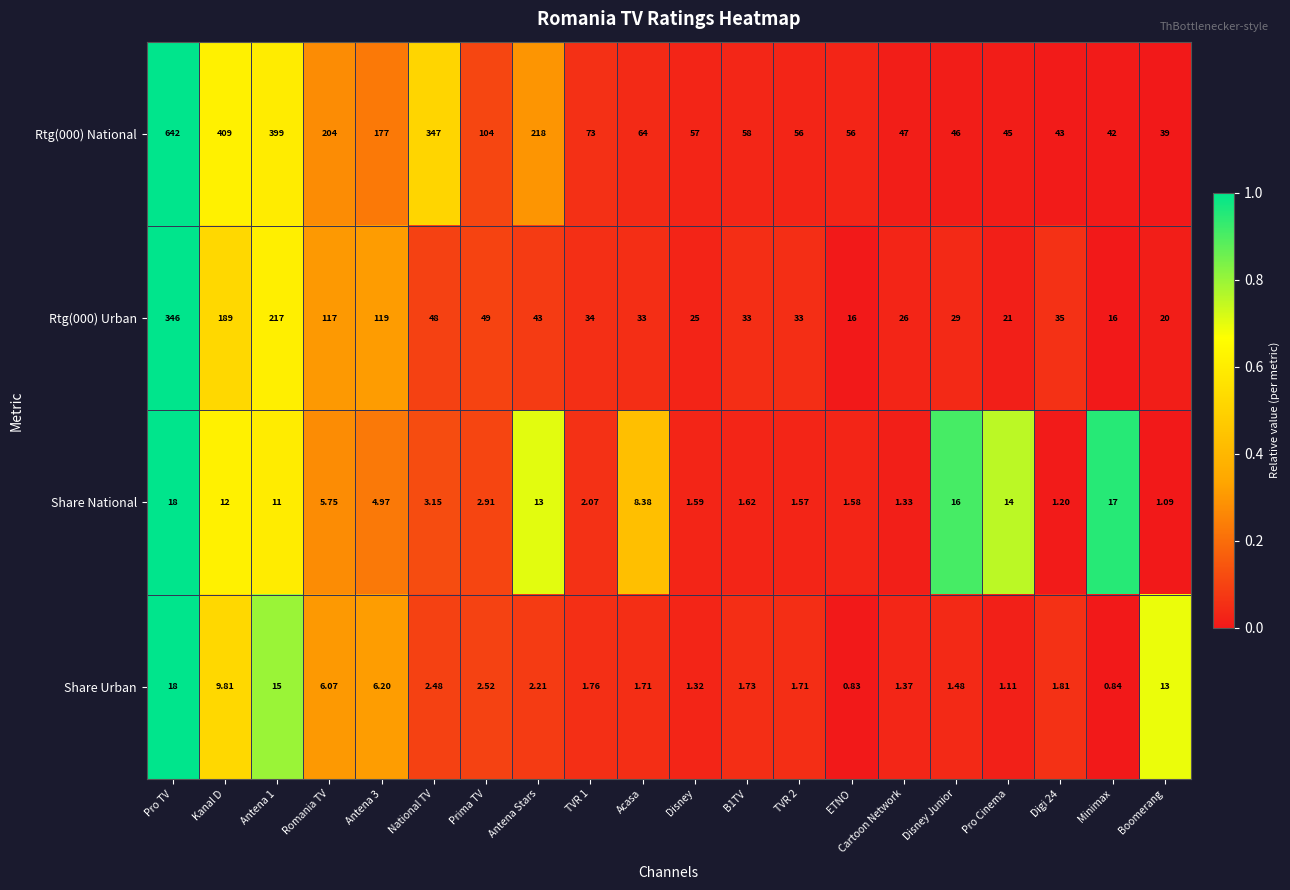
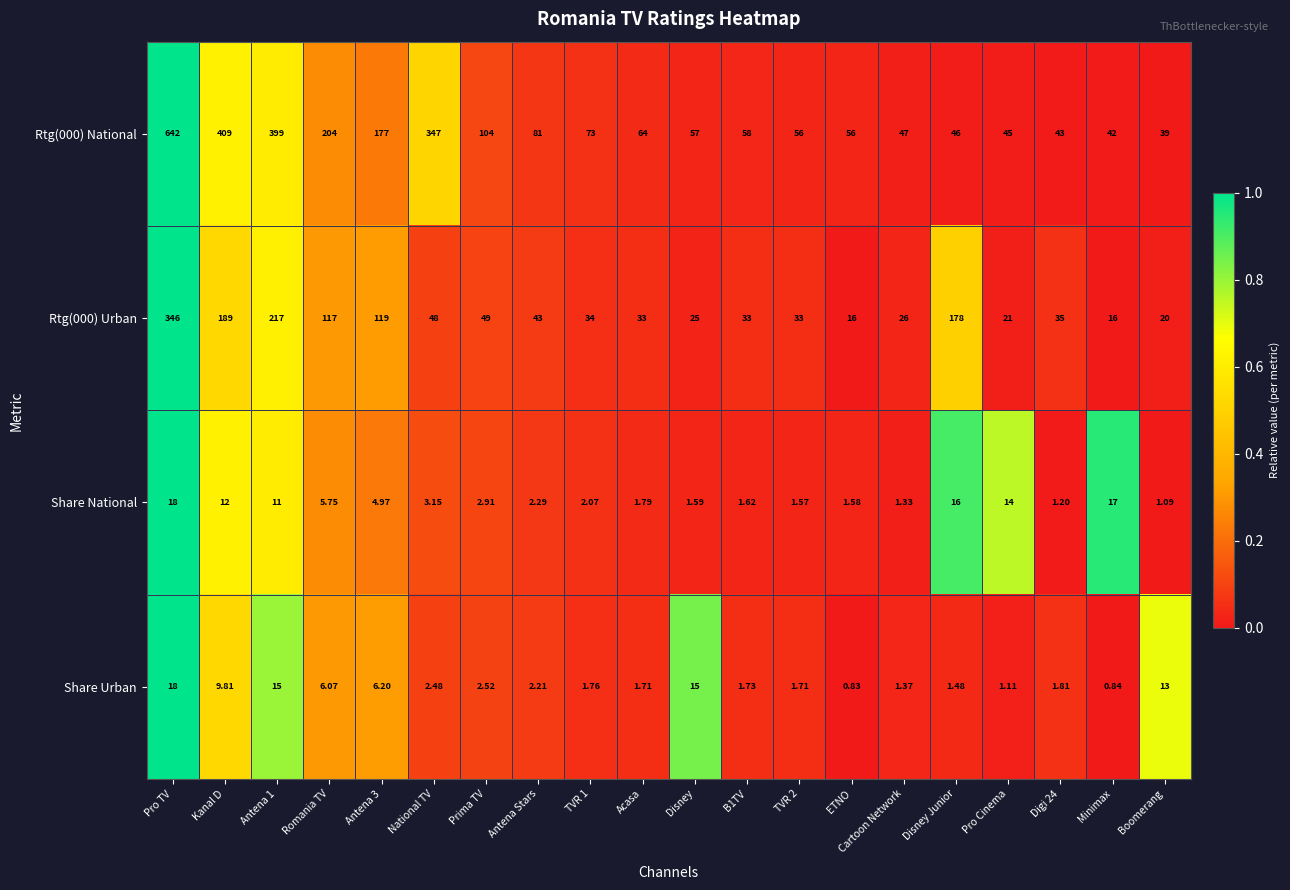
  {
    "Rtg(000) National": {
      "Pro TV": 642,
      "Kanal D": 409,
      "Antena 1": 399,
      "Romania TV": 204,
      "Antena 3": 177,
      "National TV": 347,
      "Prima TV": 104,
-     "Antena Stars": 218,
+     "Antena Stars": 81,
      "TVR 1": 73,
      "Acasa": 64,
      "Disney": 57,
      "B1TV": 58,
      "TVR 2": 56,
      "ETNO": 56,
      "Cartoon Network": 47,
      "Disney Junior": 46,
      "Pro Cinema": 45,
      "Digi 24": 43,
      "Minimax": 42,
      "Boomerang": 39
    },
    "Rtg(000) Urban": {
      "Pro TV": 346,
      "Kanal D": 189,
      "Antena 1": 217,
      "Romania TV": 117,
      "Antena 3": 119,
      "National TV": 48,
      "Prima TV": 49,
      "Antena Stars": 43,
      "TVR 1": 34,
      "Acasa": 33,
      "Disney": 25,
      "B1TV": 33,
      "TVR 2": 33,
      "ETNO": 16,
      "Cartoon Network": 26,
-     "Disney Junior": 29,
+     "Disney Junior": 178,
      "Pro Cinema": 21,
      "Digi 24": 35,
      "Minimax": 16,
      "Boomerang": 20
    },
    "Share National": {
      "Pro TV": 18,
      "Kanal D": 12,
      "Antena 1": 11,
      "Romania TV": 5.75,
      "Antena 3": 4.97,
      "National TV": 3.15,
      "Prima TV": 2.91,
-     "Antena Stars": 13,
+     "Antena Stars": 2.29,
      "TVR 1": 2.07,
-     "Acasa": 8.38,
+     "Acasa": 1.79,
      "Disney": 1.59,
      "B1TV": 1.62,
      "TVR 2": 1.57,
      "ETNO": 1.58,
      "Cartoon Network": 1.33,
      "Disney Junior": 16,
      "Pro Cinema": 14,
      "Digi 24": 1.20,
      "Minimax": 17,
      "Boomerang": 1.09
    },
    "Share Urban": {
      "Pro TV": 18,
      "Kanal D": 9.81,
      "Antena 1": 15,
      "Romania TV": 6.07,
      "Antena 3": 6.20,
      "National TV": 2.48,
      "Prima TV": 2.52,
      "Antena Stars": 2.21,
      "TVR 1": 1.76,
      "Acasa": 1.71,
-     "Disney": 1.32,
+     "Disney": 15,
      "B1TV": 1.73,
      "TVR 2": 1.71,
      "ETNO": 0.83,
      "Cartoon Network": 1.37,
      "Disney Junior": 1.48,
      "Pro Cinema": 1.11,
      "Digi 24": 1.81,
      "Minimax": 0.84,
      "Boomerang": 13
    }
  }
